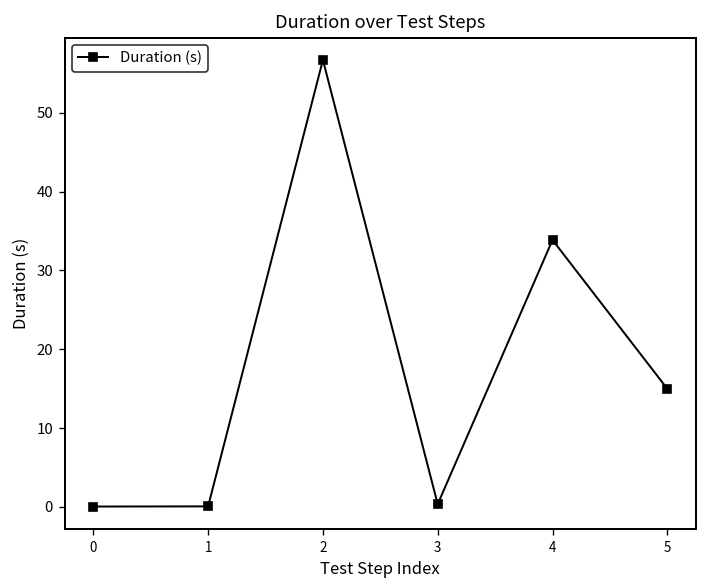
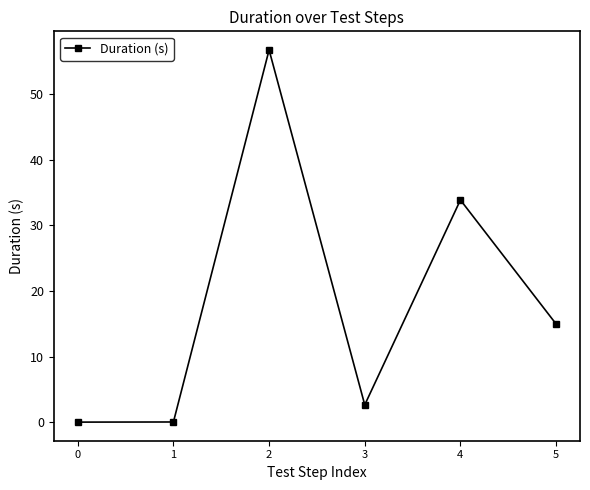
  {
    "0": 0,
    "1": 0,
    "2": 57,
-   "3": 0,
+   "3": 3,
    "4": 34,
    "5": 15
  }
